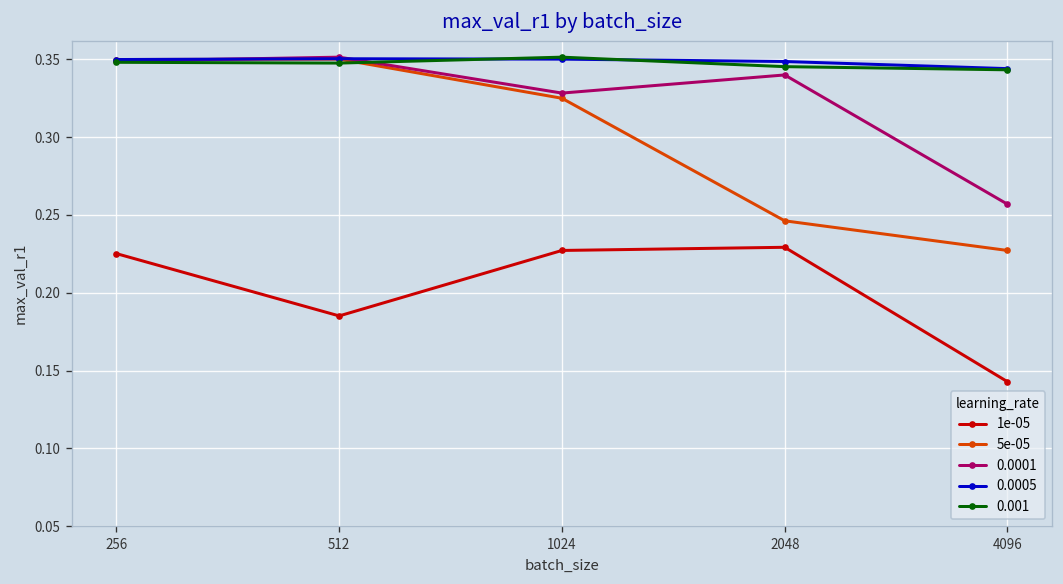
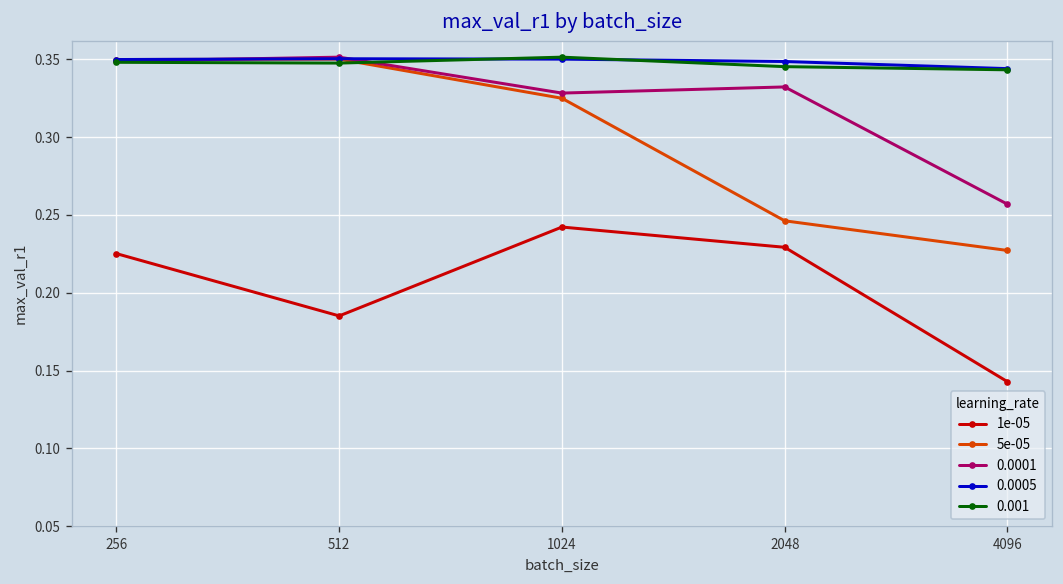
  {
    "1e-05": {
      "256": 0.225,
      "512": 0.185,
-     "1024": 0.227,
+     "1024": 0.242,
      "2048": 0.229,
      "4096": 0.143
    },
    "5e-05": {
      "1024": 0.325,
      "2048": 0.246,
      "4096": 0.227
    },
    "0.0001": {
      "1024": 0.328,
-     "2048": 0.340,
+     "2048": 0.332,
      "4096": 0.257
    },
    "0.0005": {
      "2048": 0.349
    },
    "0.001": {
      "512": 0.348,
      "2048": 0.345
    }
  }
